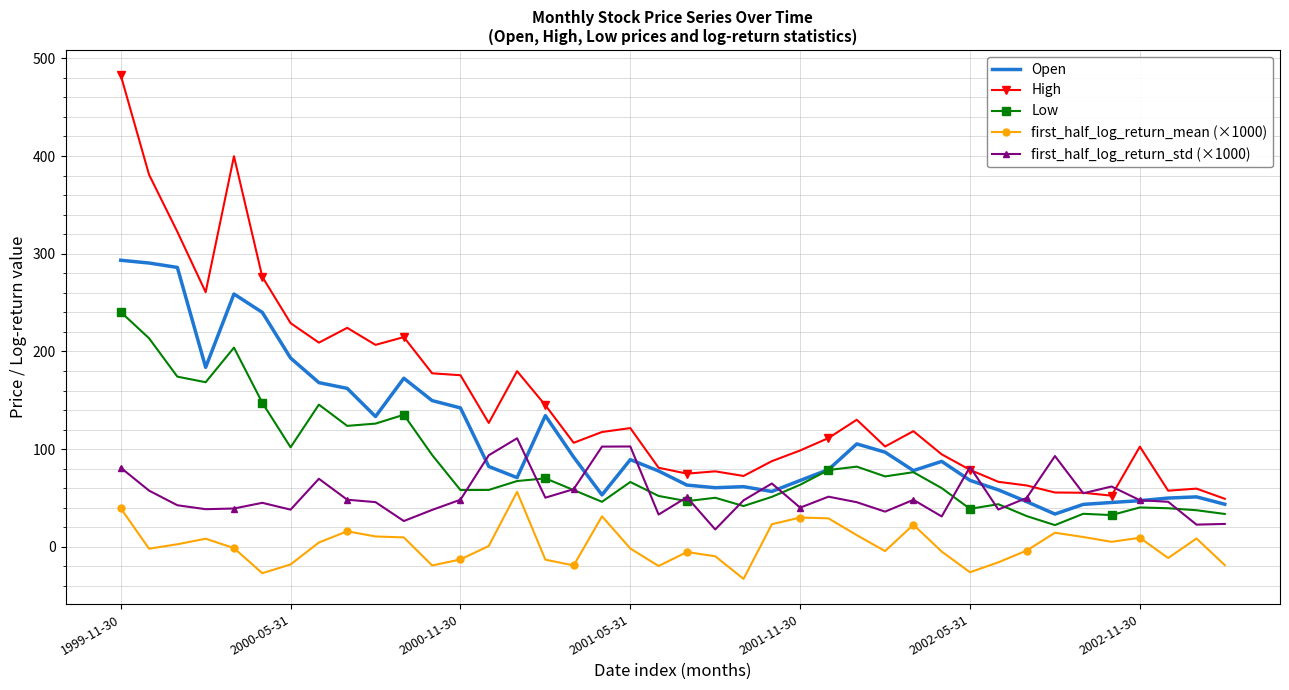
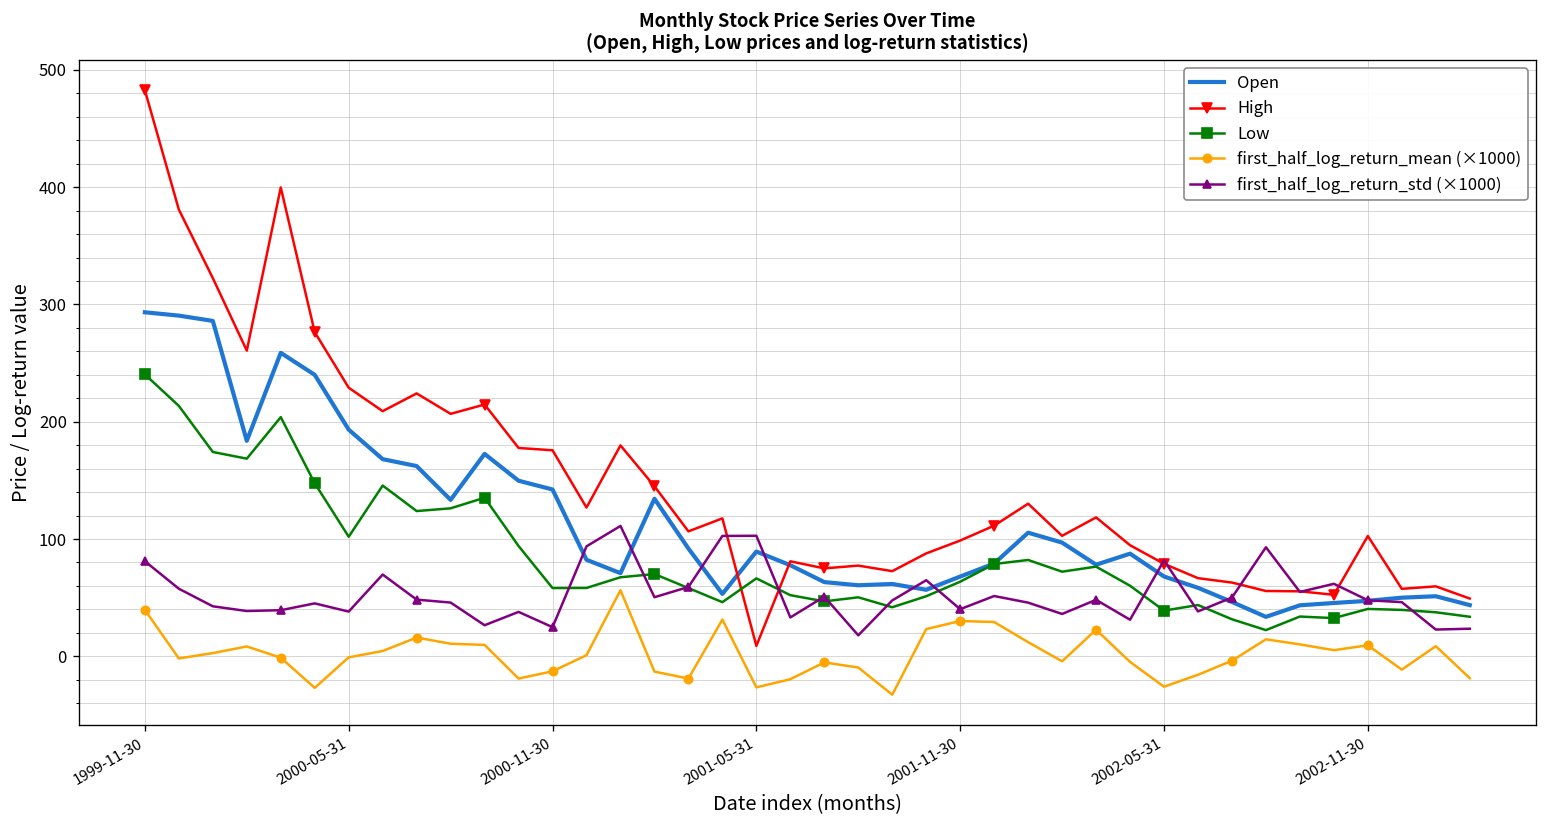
  {
    "Open": {
      "1999-11-30": 290,
      "2000-05-31": 190,
      "2000-11-30": 140,
      "2001-05-31": 90,
      "2001-11-30": 70,
      "2002-05-31": 70
    },
    "High": {
      "1999-11-30": 480,
      "2000-05-31": 230,
      "2000-11-30": 180,
-     "2001-05-31": 120,
+     "2001-05-31": 10,
      "2001-11-30": 100,
      "2002-05-31": 80,
      "2002-11-30": 100
    },
    "Low": {
      "1999-11-30": 240,
      "2000-05-31": 100,
      "2000-11-30": 60,
      "2001-05-31": 70,
      "2001-11-30": 60,
      "2002-05-31": 40,
      "2002-11-30": 40
    },
    "first_half_log_return_mean (×1000)": {
      "1999-11-30": 40,
-     "2000-05-31": -20,
+     "2000-05-31": 0,
      "2000-11-30": -10,
-     "2001-05-31": 0,
+     "2001-05-31": -30,
      "2001-11-30": 30,
      "2002-05-31": -30,
      "2002-11-30": 10
    },
    "first_half_log_return_std (×1000)": {
      "1999-11-30": 80,
      "2000-05-31": 40,
-     "2000-11-30": 50,
+     "2000-11-30": 20,
      "2001-05-31": 100,
      "2001-11-30": 40,
      "2002-05-31": 80
    }
  }
